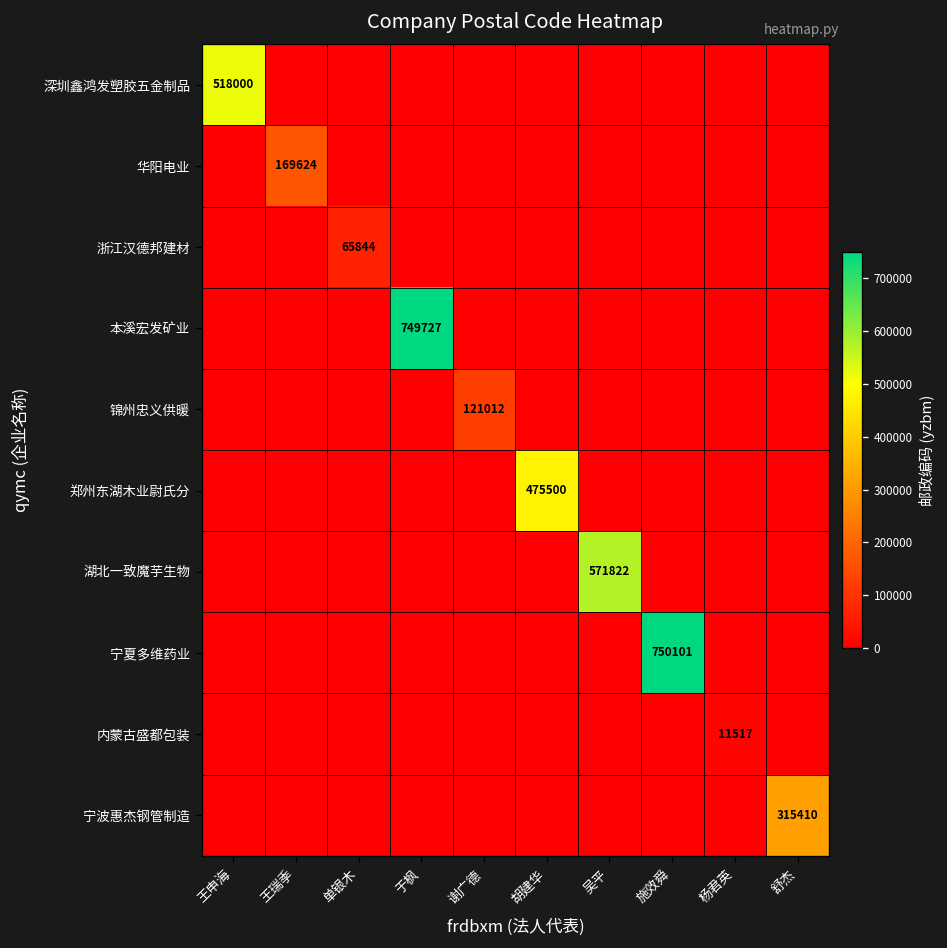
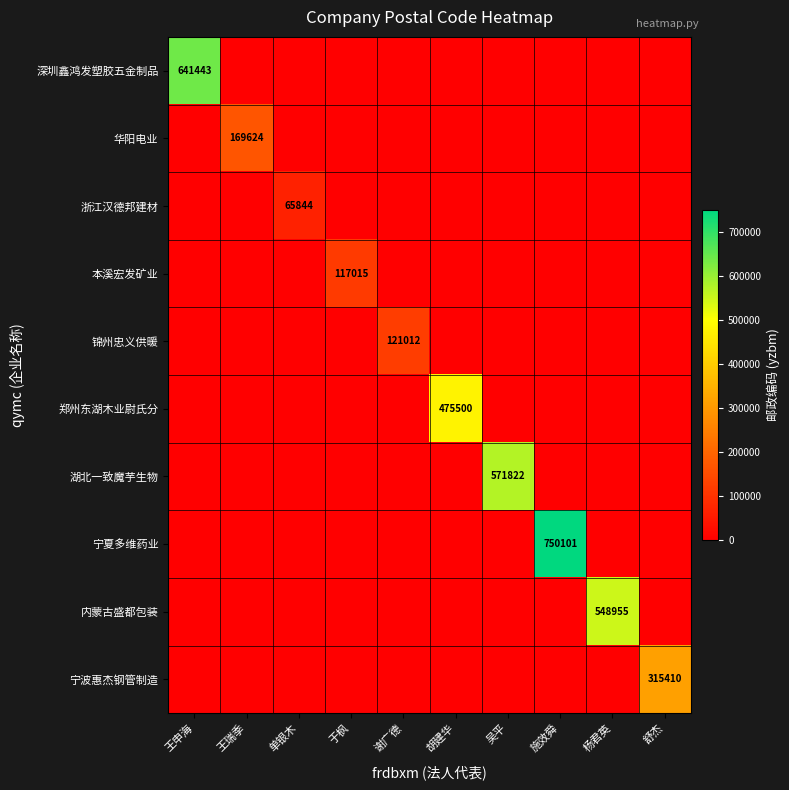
  {
    "深圳鑫鸿发塑胶五金制品": {
-     "王申海": 518000
+     "王申海": 641443
    },
    "华阳电业": {
      "王瑞季": 169624
    },
    "浙江汉德邦建材": {
      "单银木": 65844
    },
    "本溪宏发矿业": {
-     "于枫": 749727
+     "于枫": 117015
    },
    "锦州忠义供暖": {
      "谢广德": 121012
    },
    "郑州东湖木业尉氏分": {
      "胡建华": 475500
    },
    "湖北一致魔芋生物": {
      "吴平": 571822
    },
    "宁夏多维药业": {
      "施效舜": 750101
    },
    "内蒙古盛都包装": {
-     "杨君英": 11517
+     "杨君英": 548955
    },
    "宁波惠杰钢管制造": {
      "舒杰": 315410
    }
  }
